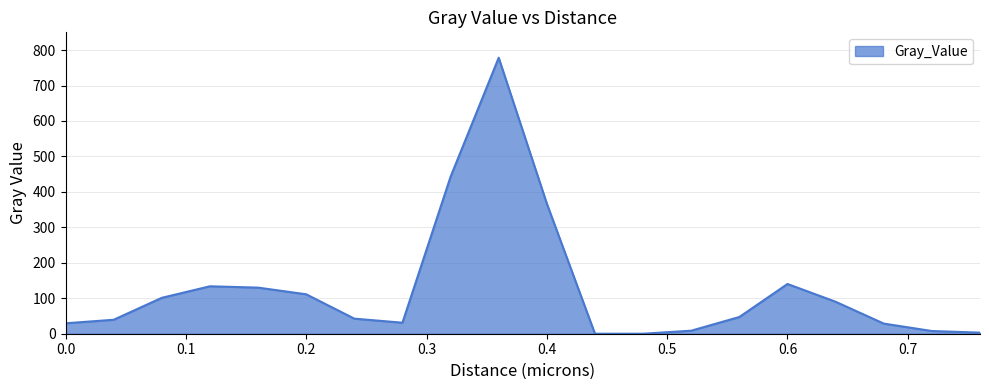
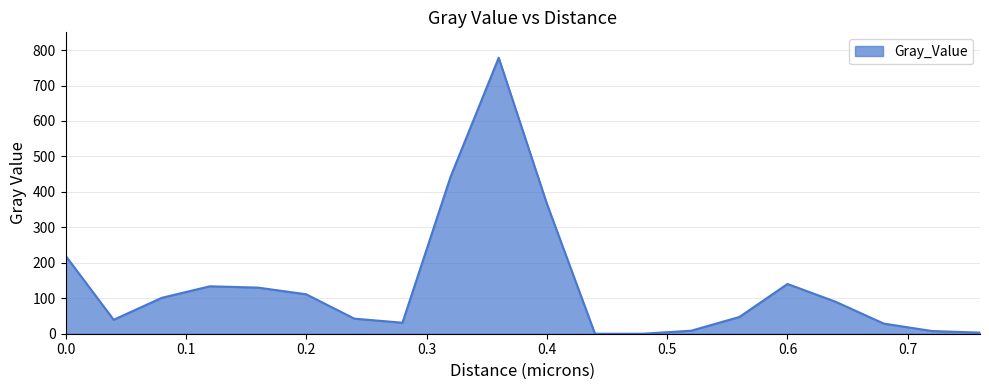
  {
-   "0.0": 30,
+   "0.0": 220,
    "0.2": 110,
    "0.4": 370,
    "0.6": 140
  }
